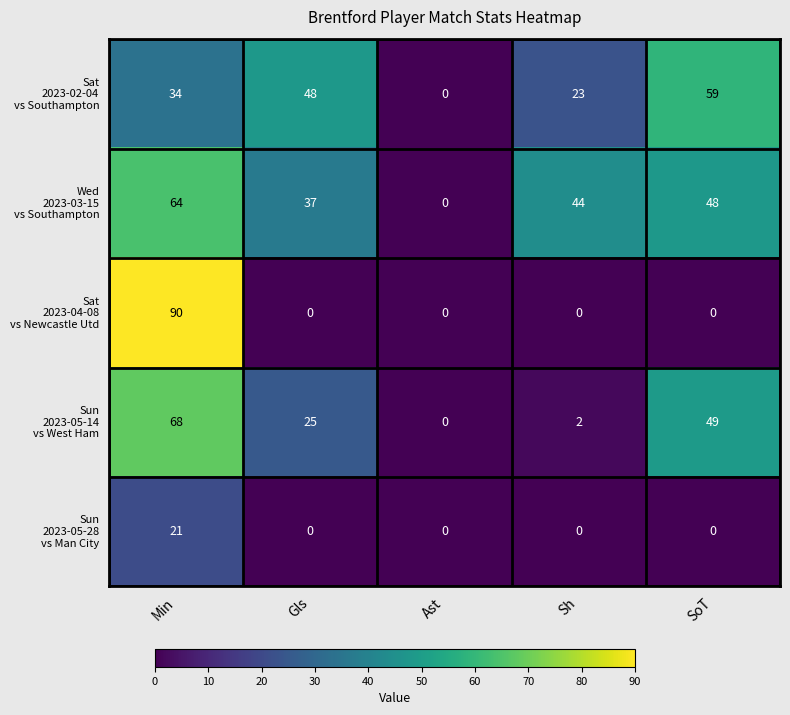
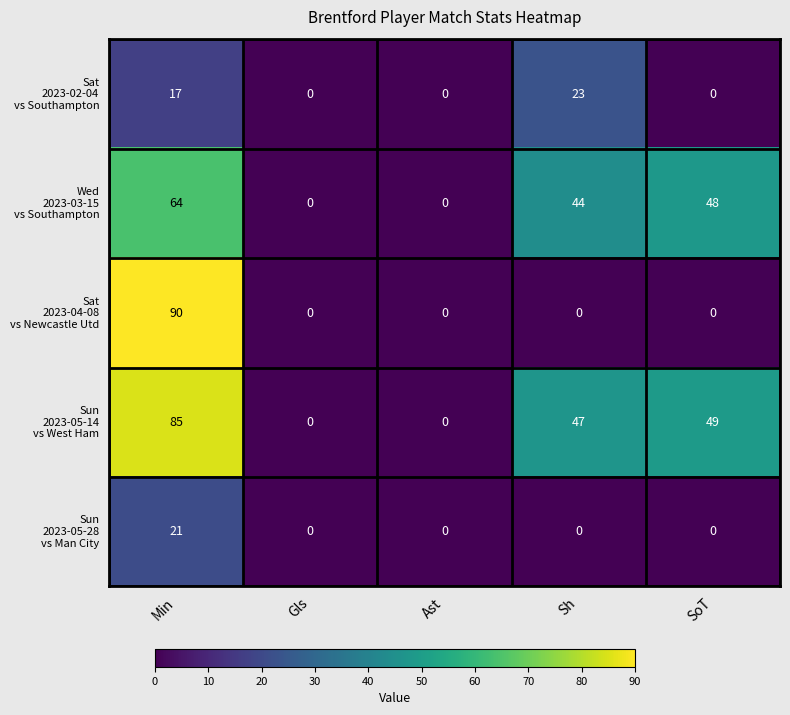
  {
    "Sat 2023-02-04 vs Southampton": {
-     "Min": 34,
-     "Gls": 48,
+     "Min": 17,
+     "Gls": 0,
      "Ast": 0,
      "Sh": 23,
-     "SoT": 59
+     "SoT": 0
    },
    "Wed 2023-03-15 vs Southampton": {
      "Min": 64,
-     "Gls": 37,
+     "Gls": 0,
      "Ast": 0,
      "Sh": 44,
      "SoT": 48
    },
    "Sat 2023-04-08 vs Newcastle Utd": {
      "Min": 90,
      "Gls": 0,
      "Ast": 0,
      "Sh": 0,
      "SoT": 0
    },
    "Sun 2023-05-14 vs West Ham": {
-     "Min": 68,
-     "Gls": 25,
+     "Min": 85,
+     "Gls": 0,
      "Ast": 0,
-     "Sh": 2,
+     "Sh": 47,
      "SoT": 49
    },
    "Sun 2023-05-28 vs Man City": {
      "Min": 21,
      "Gls": 0,
      "Ast": 0,
      "Sh": 0,
      "SoT": 0
    }
  }
